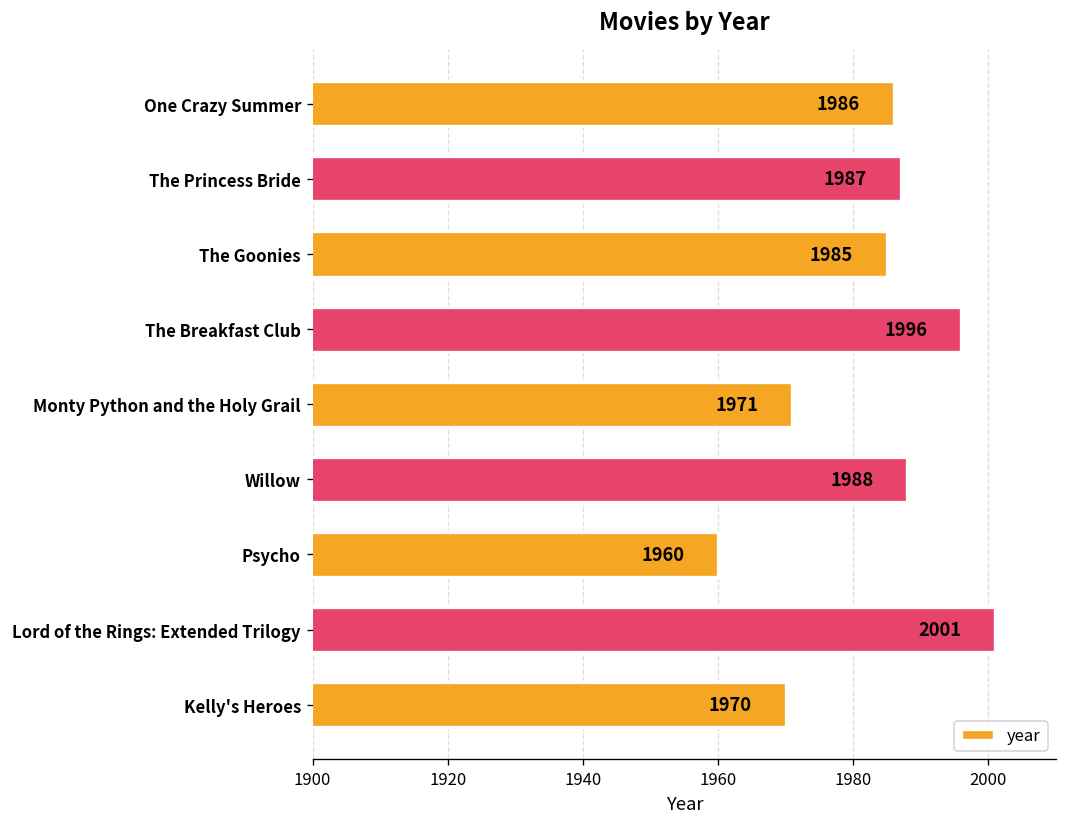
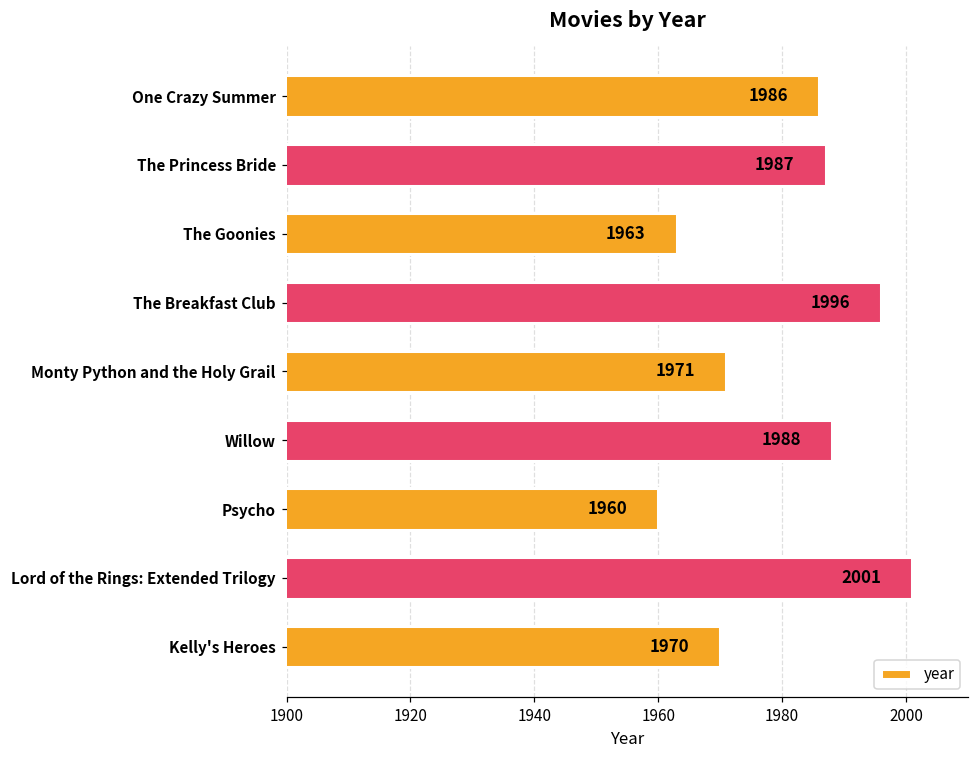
  {
    "One Crazy Summer": 1986,
    "The Princess Bride": 1987,
-   "The Goonies": 1985,
+   "The Goonies": 1963,
    "The Breakfast Club": 1996,
    "Monty Python and the Holy Grail": 1971,
    "Willow": 1988,
    "Psycho": 1960,
    "Lord of the Rings: Extended Trilogy": 2001,
    "Kelly's Heroes": 1970
  }
